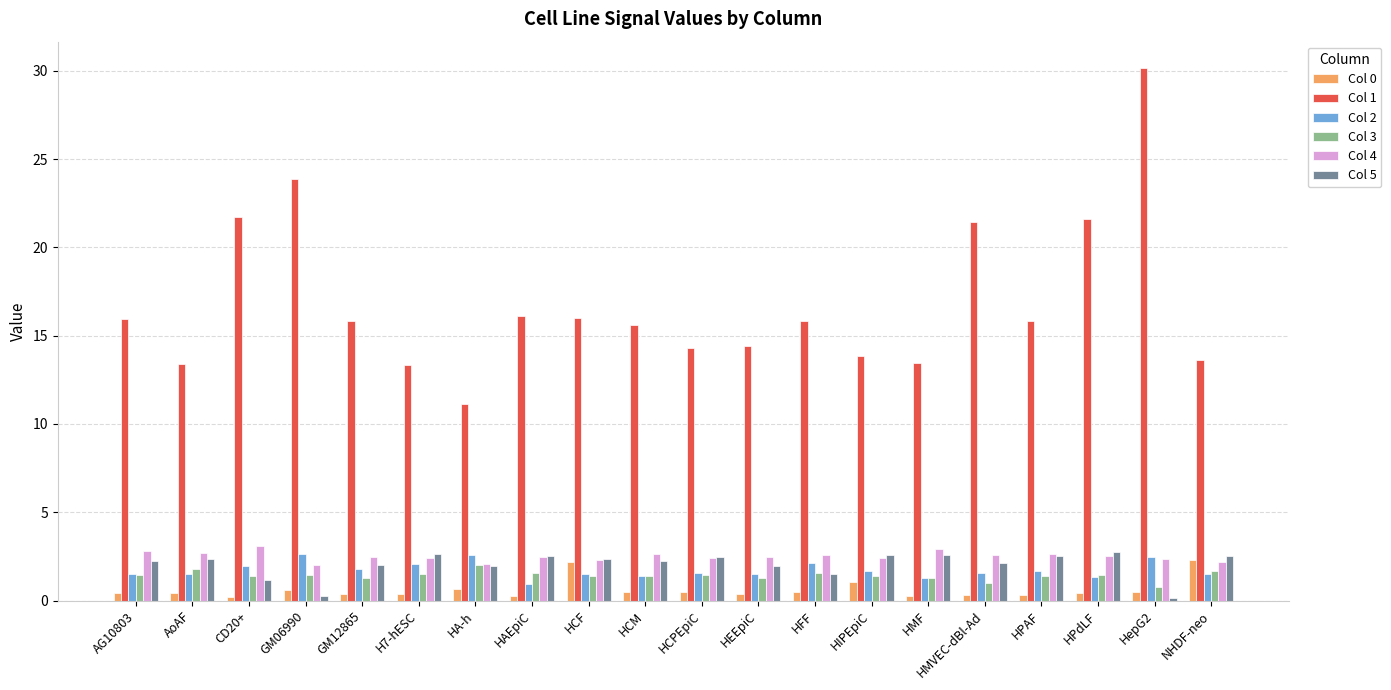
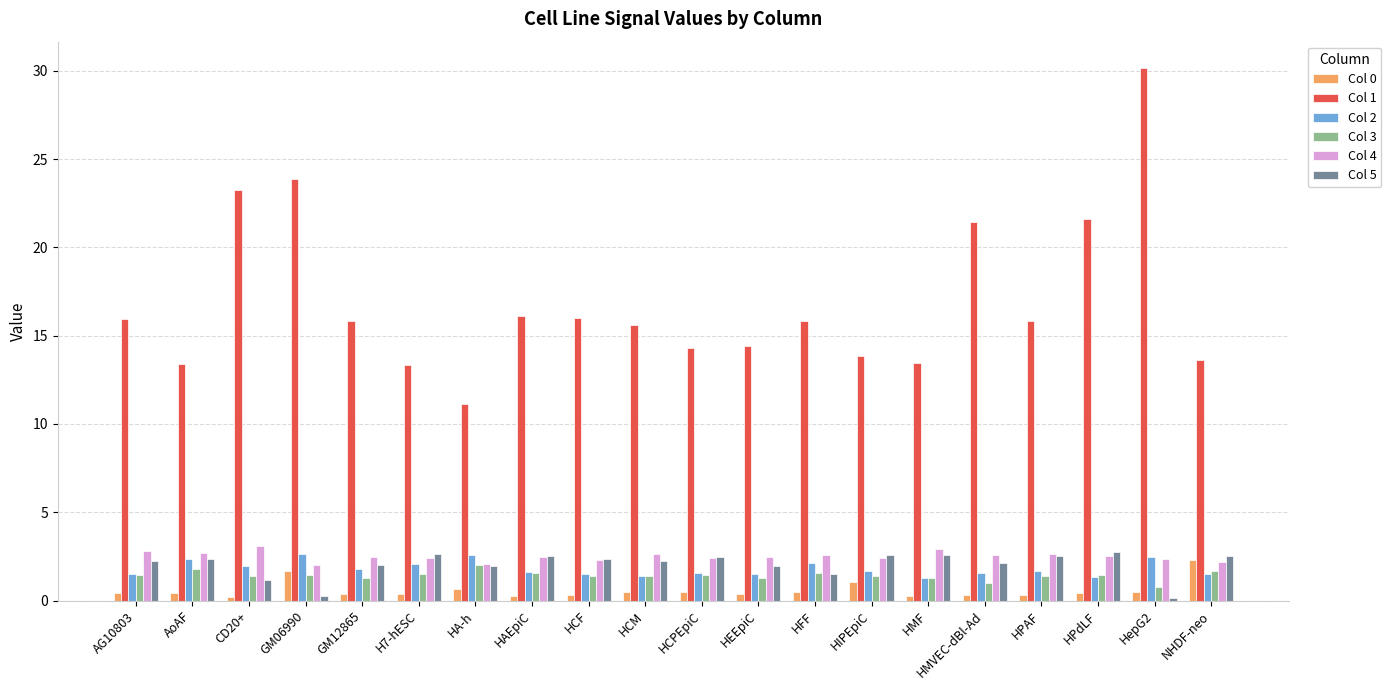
  {
    "Col 0": {
      "AG10803": 0.4,
      "AoAF": 0.5,
      "CD20+": 0.2,
-     "GM06990": 0.6,
+     "GM06990": 1.7,
      "GM12865": 0.4,
      "H7-hESC": 0.4,
      "HA-h": 0.7,
      "HAEpiC": 0.3,
-     "HCF": 2.2,
+     "HCF": 0.3,
      "HCM": 0.5,
      "HCPEpiC": 0.5,
      "HEEpiC": 0.4,
      "HFF": 0.5,
      "HIPEpiC": 1.1,
      "HMF": 0.3,
      "HMVEC-dBl-Ad": 0.3,
      "HPAF": 0.3,
      "HPdLF": 0.4,
      "HepG2": 0.5,
      "NHDF-neo": 2.3
    },
    "Col 1": {
      "AG10803": 16.0,
      "AoAF": 13.4,
-     "CD20+": 21.7,
+     "CD20+": 23.2,
      "GM06990": 23.8,
      "GM12865": 15.8,
      "H7-hESC": 13.3,
      "HA-h": 11.1,
      "HAEpiC": 16.1,
      "HCF": 16.0,
      "HCM": 15.6,
      "HCPEpiC": 14.3,
      "HEEpiC": 14.4,
      "HFF": 15.8,
      "HIPEpiC": 13.8,
      "HMF": 13.5,
      "HMVEC-dBl-Ad": 21.4,
      "HPAF": 15.8,
      "HPdLF": 21.6,
      "HepG2": 30.1,
      "NHDF-neo": 13.6
    },
    "Col 2": {
      "AG10803": 1.5,
-     "AoAF": 1.5,
+     "AoAF": 2.3,
      "CD20+": 1.9,
      "GM06990": 2.7,
      "GM12865": 1.8,
      "H7-hESC": 2.1,
      "HA-h": 2.6,
-     "HAEpiC": 1.0,
+     "HAEpiC": 1.6,
      "HCF": 1.5,
      "HCM": 1.4,
      "HCPEpiC": 1.6,
      "HEEpiC": 1.5,
      "HFF": 2.1,
      "HIPEpiC": 1.7,
      "HMF": 1.3,
      "HMVEC-dBl-Ad": 1.6,
      "HPAF": 1.7,
      "HPdLF": 1.3,
      "HepG2": 2.4,
      "NHDF-neo": 1.5
    },
    "Col 4": {
      "AG10803": 2.8,
      "AoAF": 2.7,
      "CD20+": 3.1,
      "GM06990": 2.0,
      "GM12865": 2.4,
      "H7-hESC": 2.4,
      "HA-h": 2.1,
      "HAEpiC": 2.5,
      "HCF": 2.3,
      "HCM": 2.6,
      "HCPEpiC": 2.4,
      "HEEpiC": 2.4,
      "HFF": 2.6,
      "HIPEpiC": 2.4,
      "HMF": 2.9,
      "HMVEC-dBl-Ad": 2.6,
      "HPAF": 2.7,
      "HPdLF": 2.5,
      "HepG2": 2.4,
      "NHDF-neo": 2.2
    }
  }
